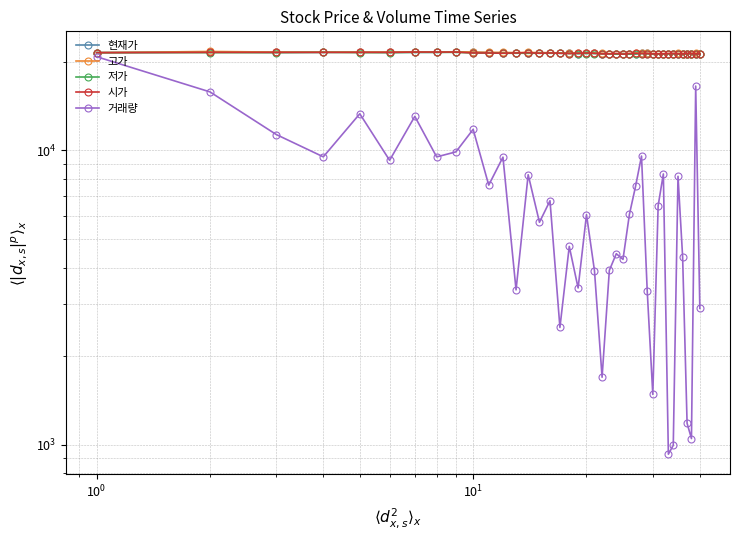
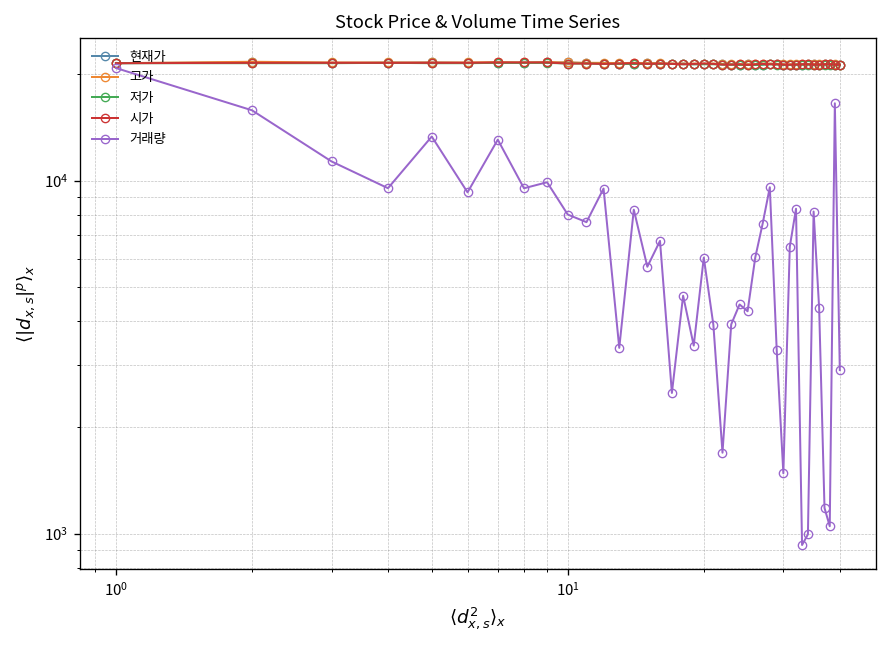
  {
    "거래량": {
      "10^0": 21000,
-     "10^1": 11800
+     "10^1": 8000
    }
  }
